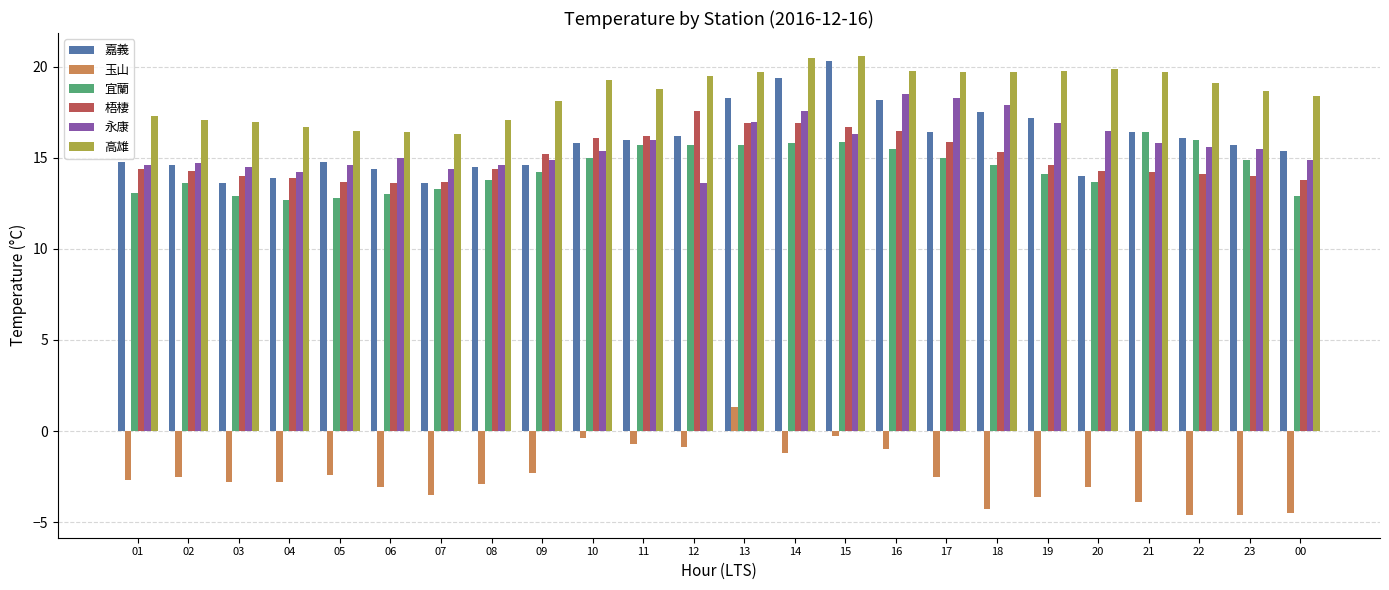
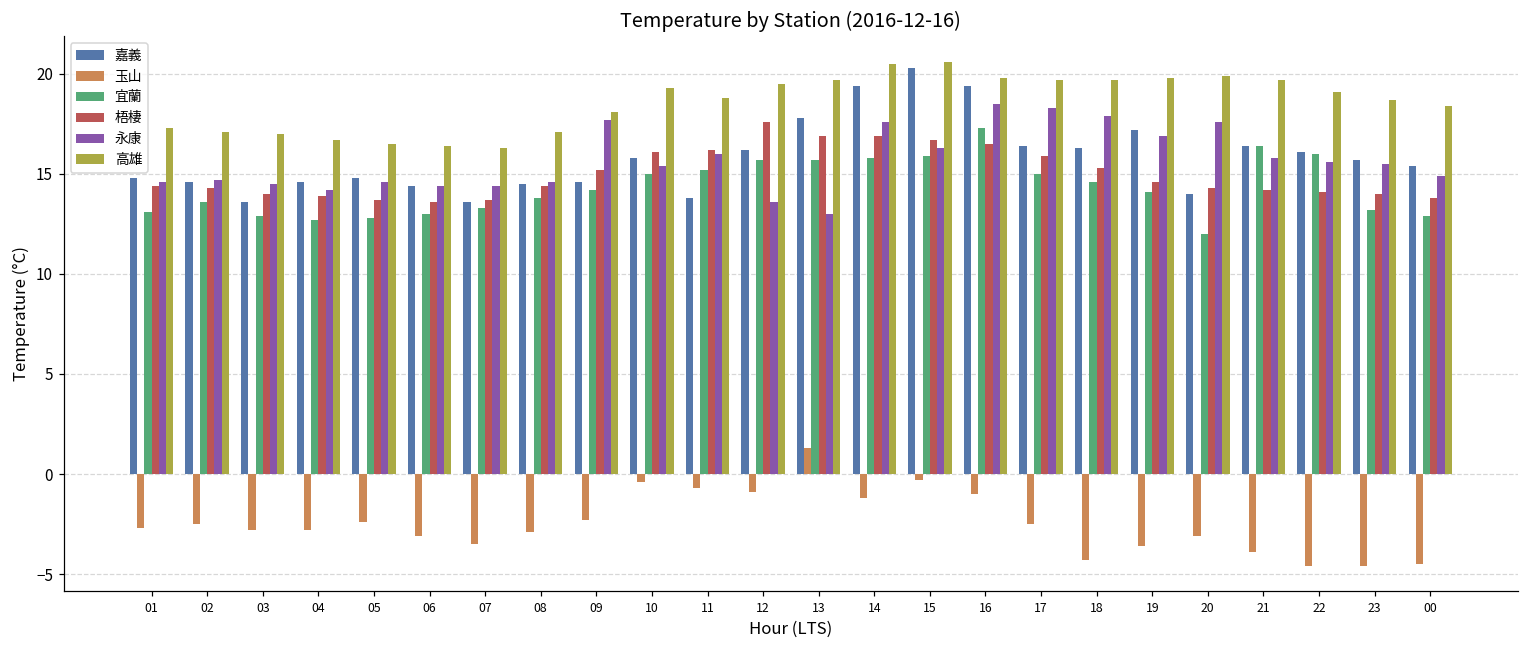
  {
    "嘉義": {
      "01": 14.8,
      "02": 14.6,
      "03": 13.6,
-     "04": 13.9,
+     "04": 14.6,
      "05": 14.8,
      "06": 14.4,
      "07": 13.6,
      "08": 14.5,
      "09": 14.6,
      "10": 15.8,
-     "11": 16.0,
+     "11": 13.8,
      "12": 16.2,
-     "13": 18.3,
+     "13": 17.8,
      "14": 19.4,
      "15": 20.3,
-     "16": 18.2,
+     "16": 19.4,
      "17": 16.4,
-     "18": 17.5,
+     "18": 16.3,
      "19": 17.2,
      "20": 14.0,
      "21": 16.4,
      "22": 16.1,
      "23": 15.7,
      "00": 15.4
    },
    "宜蘭": {
      "01": 13.1,
      "02": 13.6,
      "03": 12.9,
      "04": 12.7,
      "05": 12.8,
      "06": 13.0,
      "07": 13.3,
      "08": 13.8,
      "09": 14.2,
      "10": 15.0,
-     "11": 15.7,
+     "11": 15.2,
      "12": 15.7,
      "13": 15.7,
      "14": 15.8,
      "15": 15.9,
-     "16": 15.5,
+     "16": 17.3,
      "17": 15.0,
      "18": 14.6,
      "19": 14.1,
-     "20": 13.7,
+     "20": 12.0,
      "21": 16.4,
      "22": 16.0,
-     "23": 14.9,
+     "23": 13.2,
      "00": 12.9
    },
    "永康": {
      "01": 14.6,
      "02": 14.7,
      "03": 14.5,
      "04": 14.2,
      "05": 14.6,
-     "06": 15.0,
+     "06": 14.4,
      "07": 14.4,
      "08": 14.6,
-     "09": 14.9,
+     "09": 17.7,
      "10": 15.4,
      "11": 16.0,
      "12": 13.6,
-     "13": 17,
+     "13": 13,
      "14": 17.6,
      "15": 16.3,
      "16": 18.5,
      "17": 18.3,
      "18": 17.9,
      "19": 16.9,
-     "20": 16.5,
+     "20": 17.6,
      "21": 15.8,
      "22": 15.6,
      "23": 15.5,
      "00": 14.9
    }
  }
